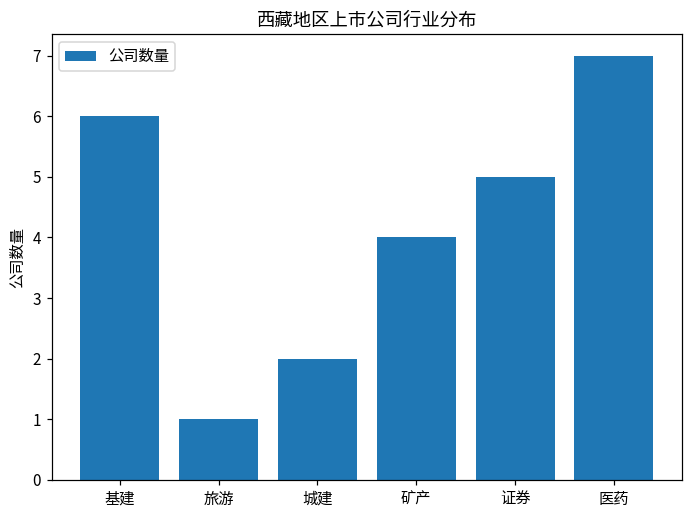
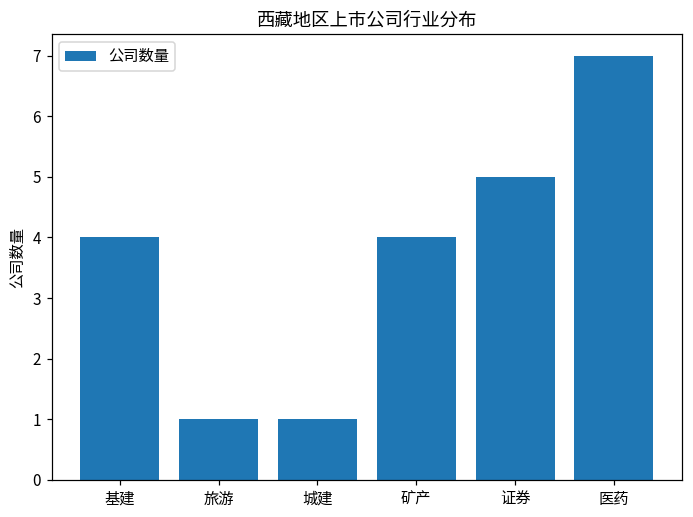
  {
-   "基建": 6,
+   "基建": 4,
    "旅游": 1,
-   "城建": 2,
+   "城建": 1,
    "矿产": 4,
    "证券": 5,
    "医药": 7
  }
